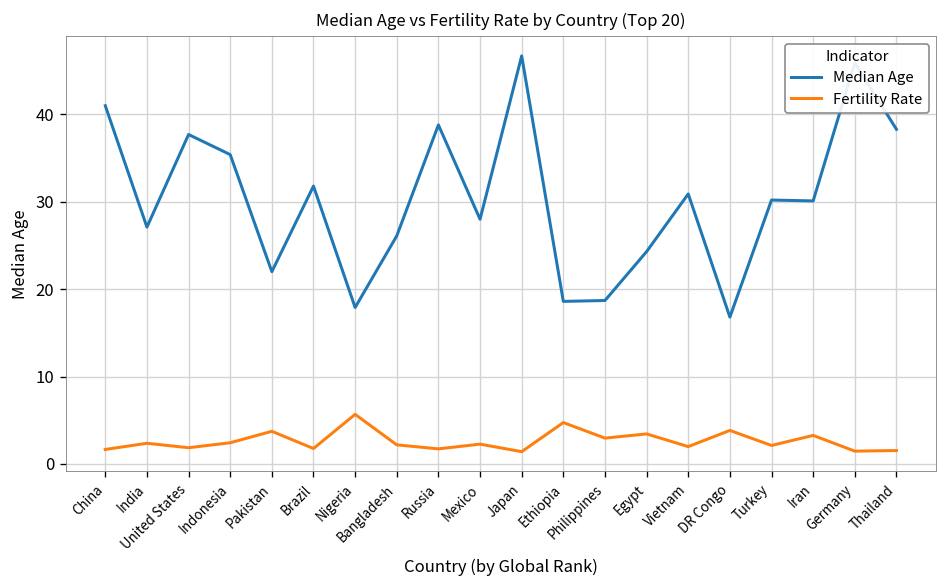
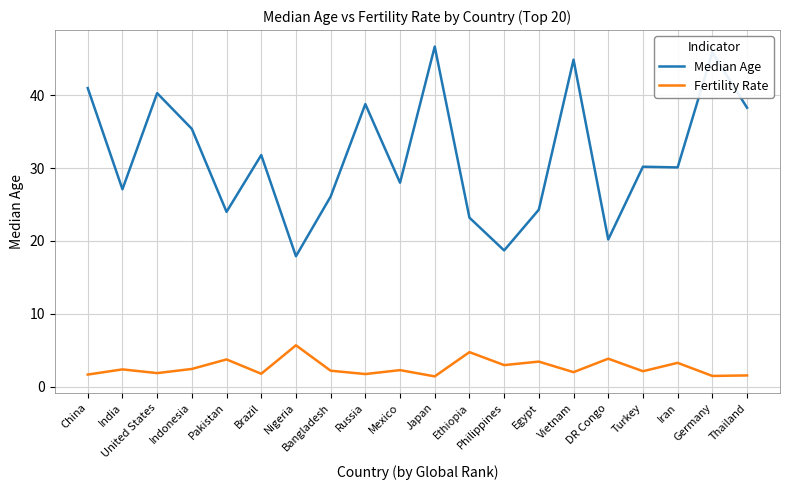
  {
    "Median Age": {
      "China": 41,
      "India": 27,
-     "United States": 38,
+     "United States": 40,
      "Indonesia": 35,
-     "Pakistan": 22,
+     "Pakistan": 24,
      "Brazil": 32,
      "Nigeria": 18,
      "Bangladesh": 26,
      "Russia": 39,
      "Mexico": 28,
      "Japan": 47,
-     "Ethiopia": 19,
+     "Ethiopia": 23,
      "Philippines": 19,
      "Egypt": 24,
-     "Vietnam": 31,
-     "DR Congo": 17,
+     "Vietnam": 45,
+     "DR Congo": 20,
      "Turkey": 30,
      "Iran": 30,
      "Thailand": 38
    },
    "Fertility Rate": {
      "China": 2,
      "India": 2,
      "United States": 2,
      "Indonesia": 2,
      "Pakistan": 4,
      "Brazil": 2,
      "Nigeria": 6,
      "Bangladesh": 2,
      "Russia": 2,
      "Mexico": 2,
      "Japan": 1,
      "Ethiopia": 5,
      "Philippines": 3,
      "Egypt": 3,
      "Vietnam": 2,
      "DR Congo": 4,
      "Turkey": 2,
      "Iran": 3,
      "Germany": 1,
      "Thailand": 2
    }
  }
